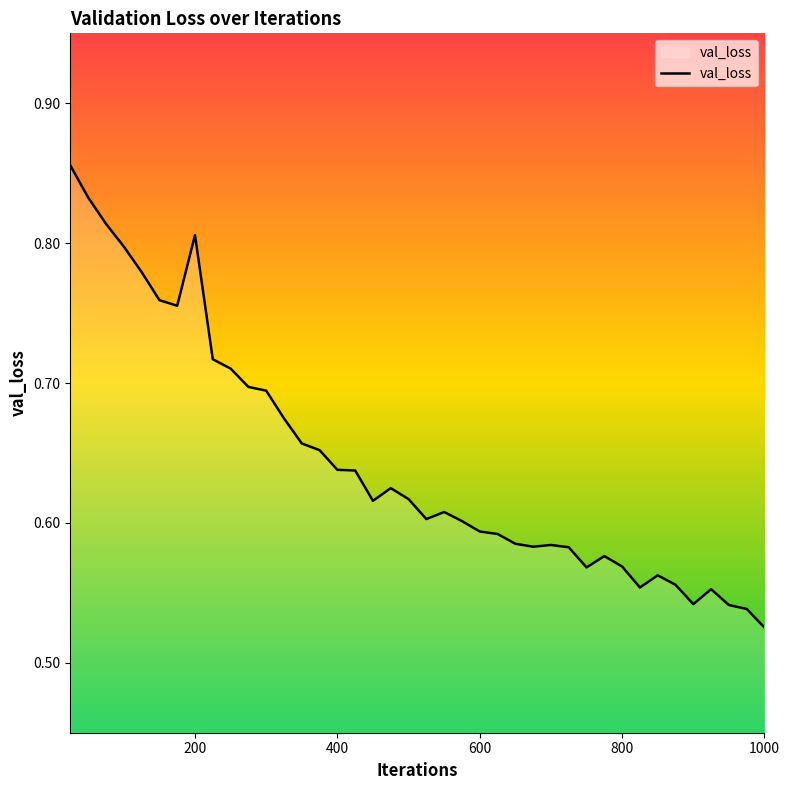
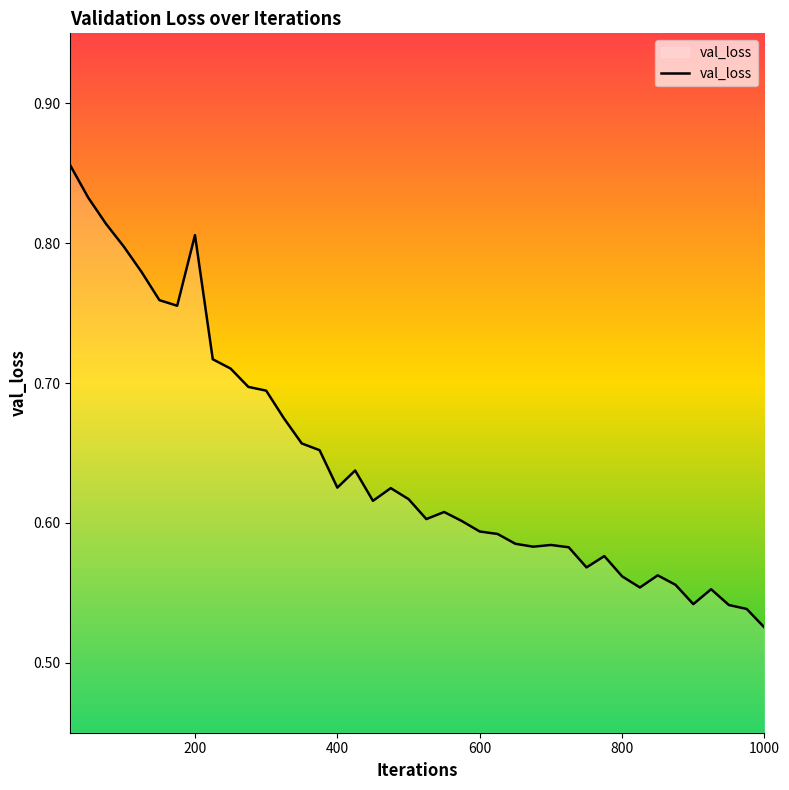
  {
    "200": 0.806,
-   "400": 0.638,
+   "400": 0.625,
    "600": 0.594,
-   "800": 0.569,
+   "800": 0.562,
    "1000": 0.525
  }
